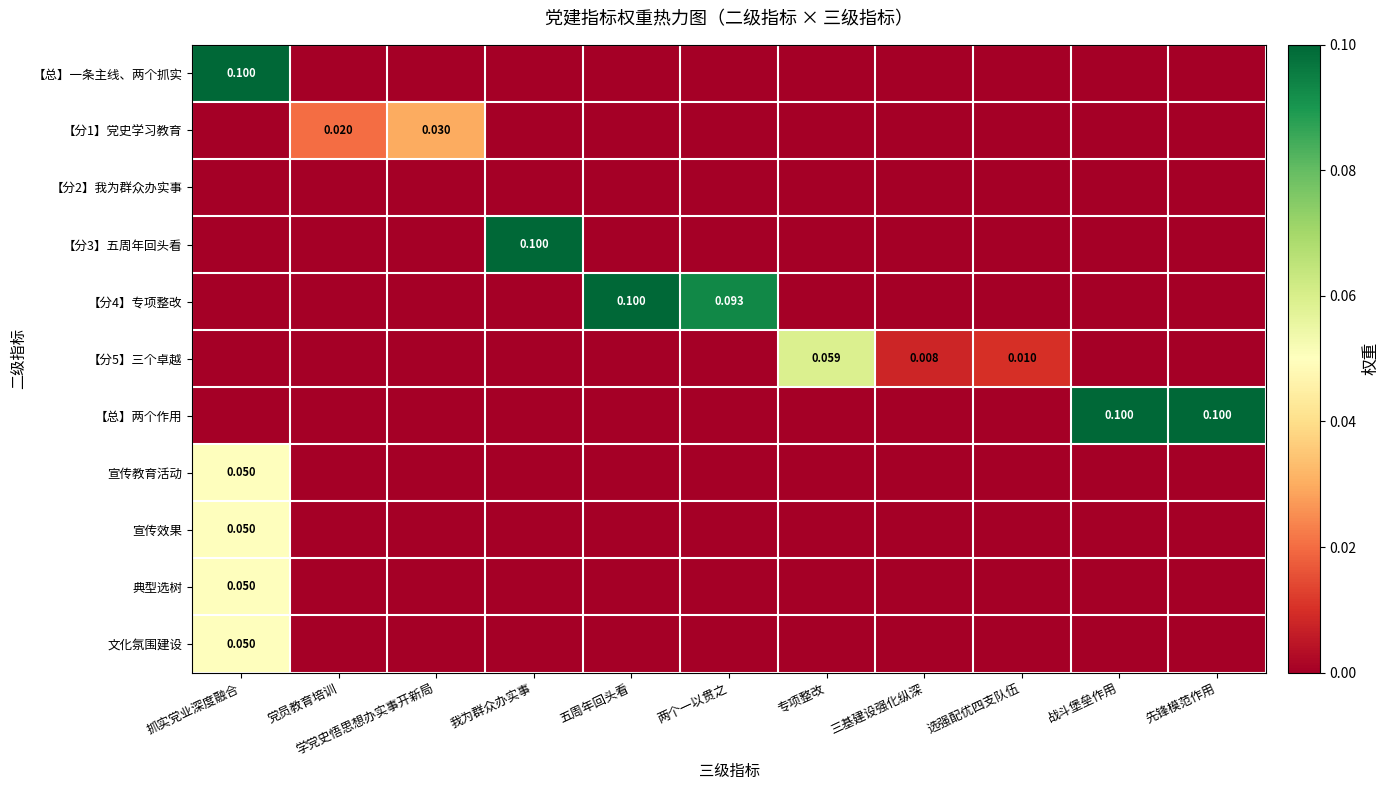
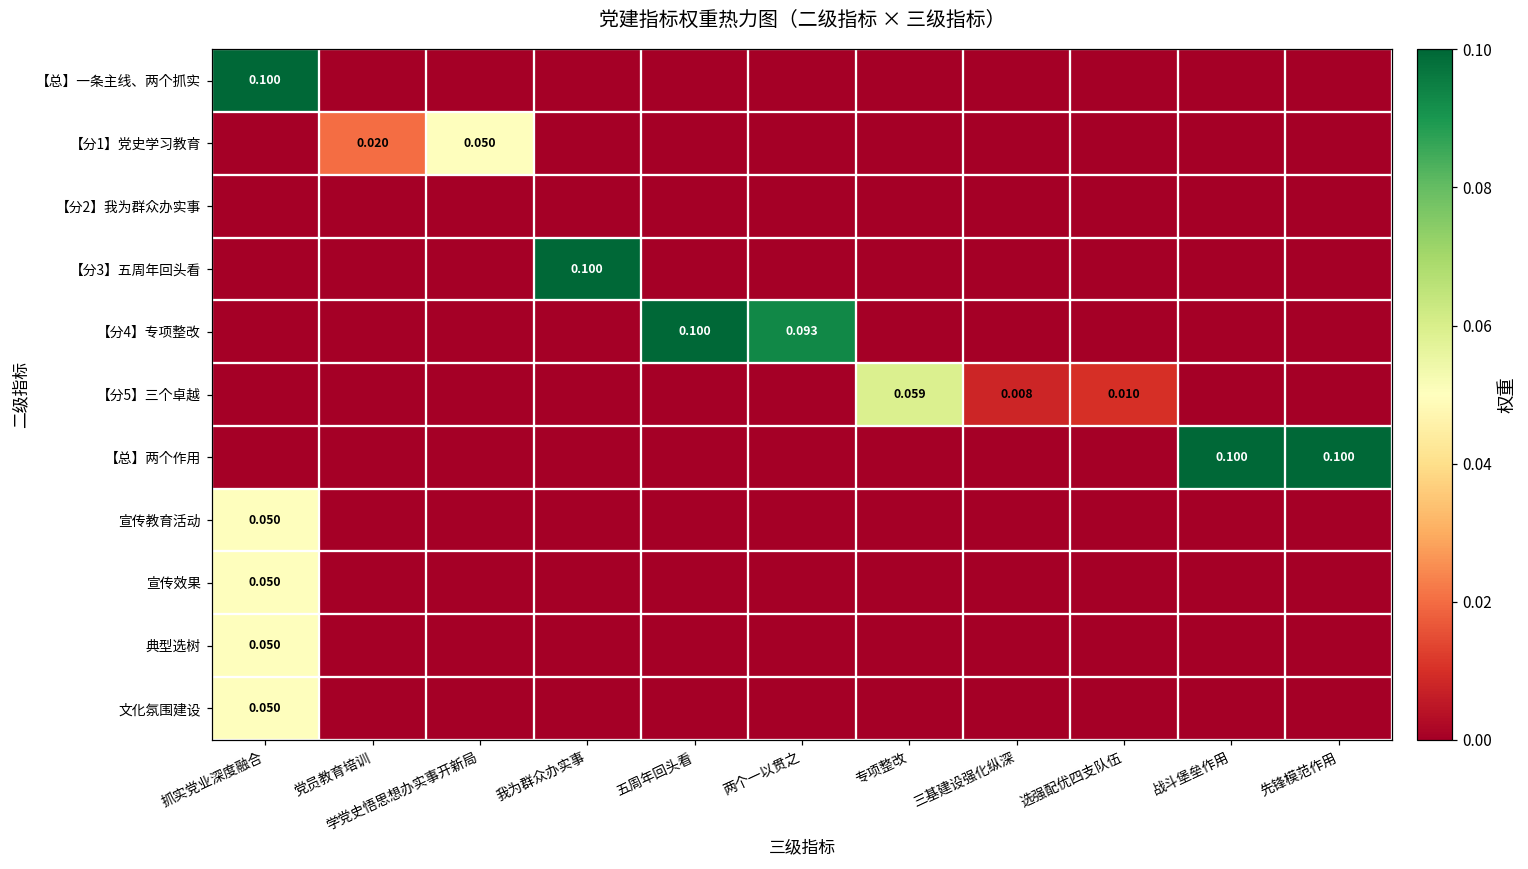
  {
    "【总】一条主线、两个抓实": {
      "抓实党业深度融合": 0.100
    },
    "【分1】党史学习教育": {
      "党员教育培训": 0.020,
-     "学党史悟思想办实事开新局": 0.030
+     "学党史悟思想办实事开新局": 0.050
    },
    "【分3】五周年回头看": {
      "我为群众办实事": 0.100
    },
    "【分4】专项整改": {
      "五周年回头看": 0.100,
      "两个一以贯之": 0.093
    },
    "【分5】三个卓越": {
      "专项整改": 0.059,
      "三基建设强化纵深": 0.008,
      "选强配优四支队伍": 0.010
    },
    "【总】两个作用": {
      "战斗堡垒作用": 0.100,
      "先锋模范作用": 0.100
    },
    "宣传教育活动": {
      "抓实党业深度融合": 0.050
    },
    "宣传效果": {
      "抓实党业深度融合": 0.050
    },
    "典型选树": {
      "抓实党业深度融合": 0.050
    },
    "文化氛围建设": {
      "抓实党业深度融合": 0.050
    }
  }
